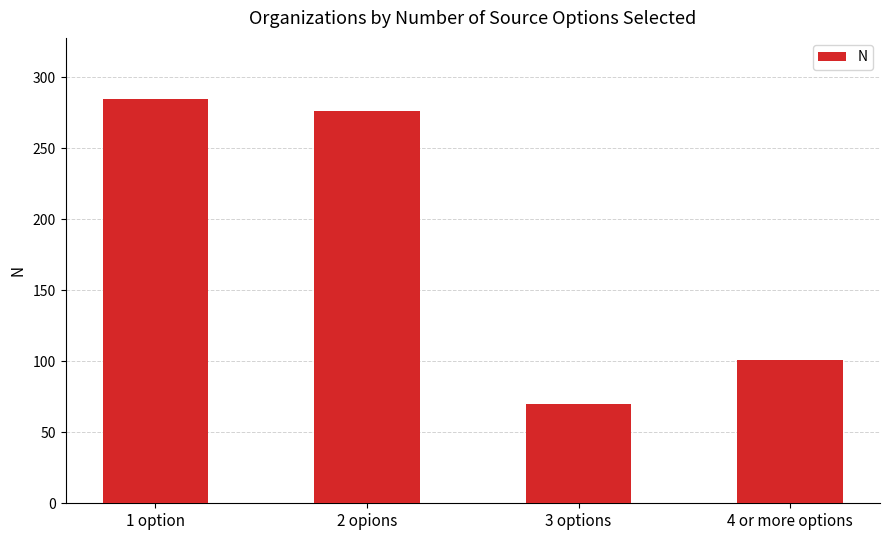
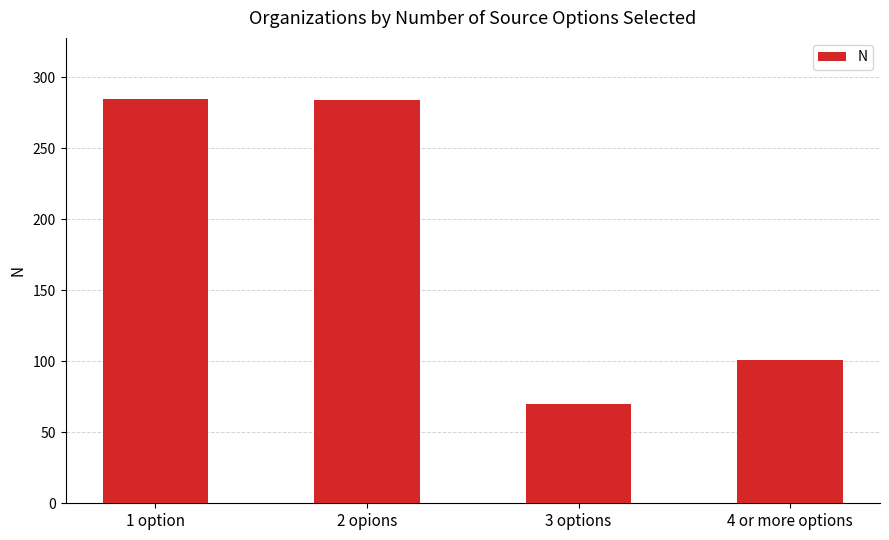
  {
    "1 option": 285,
-   "2 opions": 276,
+   "2 opions": 284,
    "3 options": 70,
    "4 or more options": 101
  }
